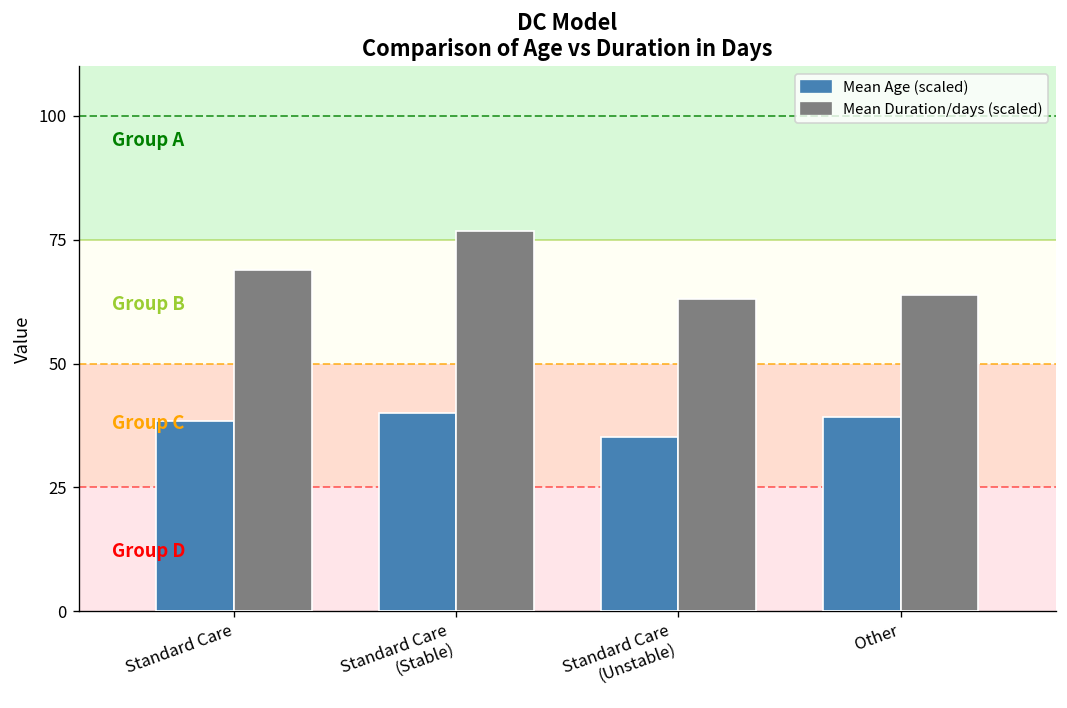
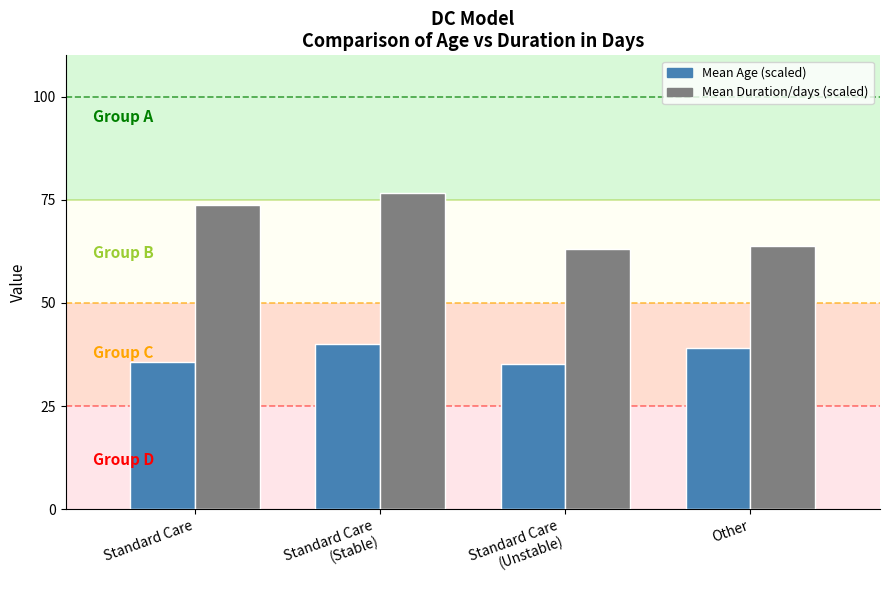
  {
    "Mean Age (scaled)": {
-     "Standard Care": 39,
+     "Standard Care": 36,
      "Standard Care (Stable)": 40,
      "Standard Care (Unstable)": 35,
      "Other": 39
    },
    "Mean Duration/days (scaled)": {
-     "Standard Care": 69,
+     "Standard Care": 74,
      "Standard Care (Stable)": 77,
      "Standard Care (Unstable)": 63,
      "Other": 64
    }
  }
